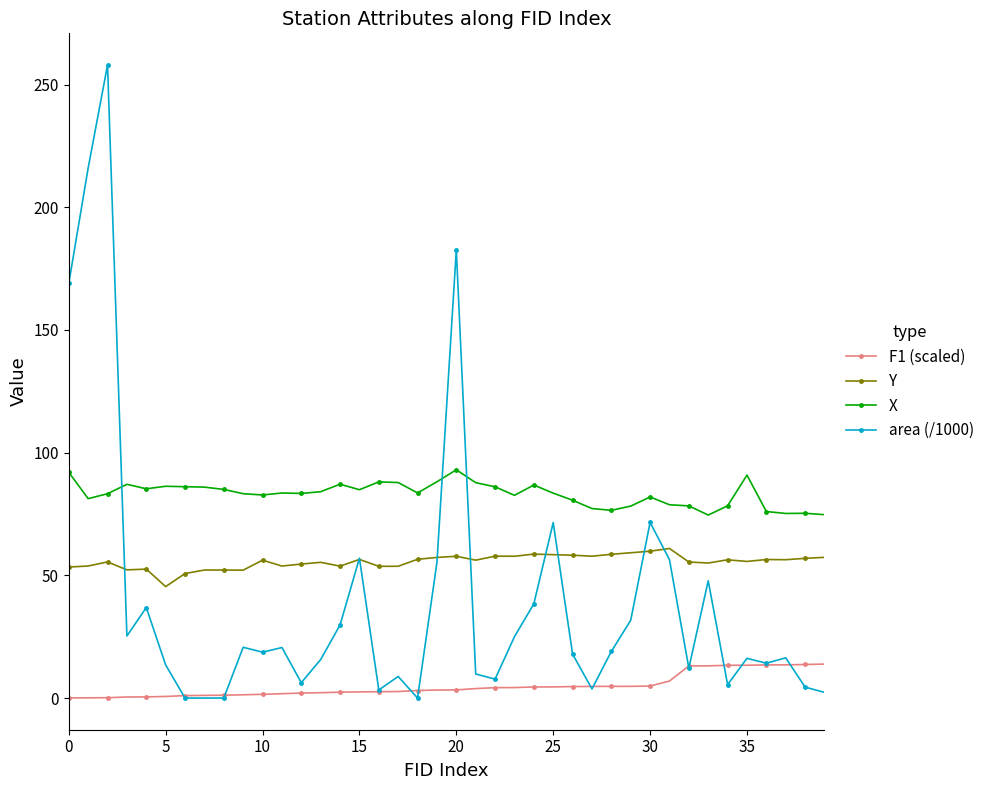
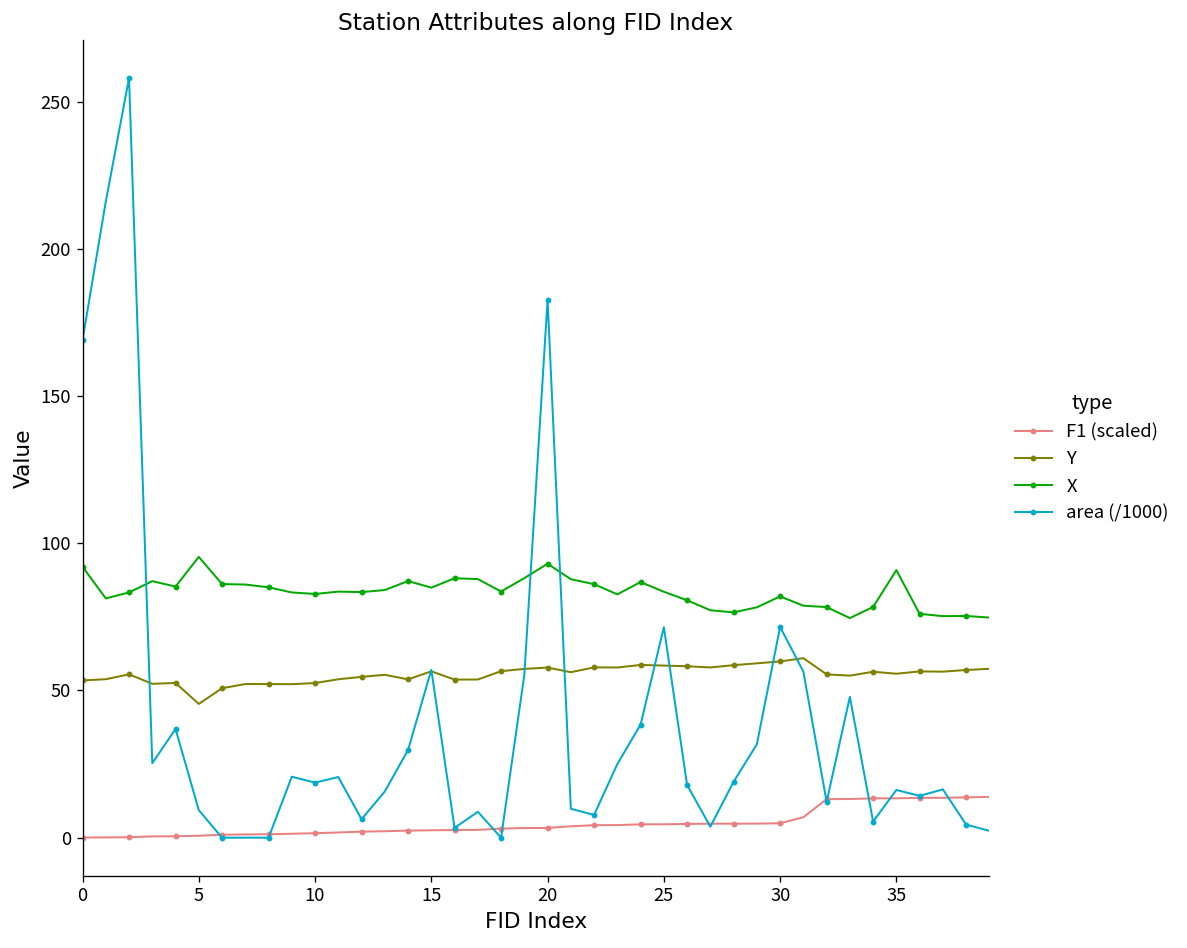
  {
    "F1 (scaled)": {
      "0": 0,
      "5": 1,
      "10": 2,
      "15": 3,
      "20": 3,
      "25": 5,
      "30": 5,
      "35": 13
    },
    "Y": {
      "0": 53,
      "5": 45,
-     "10": 56,
+     "10": 53,
      "20": 58,
      "25": 58,
      "30": 60,
      "35": 56
    },
    "X": {
      "0": 92,
-     "5": 86,
+     "5": 95,
      "10": 83,
      "15": 85,
      "20": 93,
      "25": 84,
      "30": 82,
      "35": 91
    },
    "area (/1000)": {
      "0": 169,
-     "5": 14,
+     "5": 9,
      "10": 19,
      "20": 183,
      "25": 72,
      "30": 72,
      "35": 16
    }
  }
